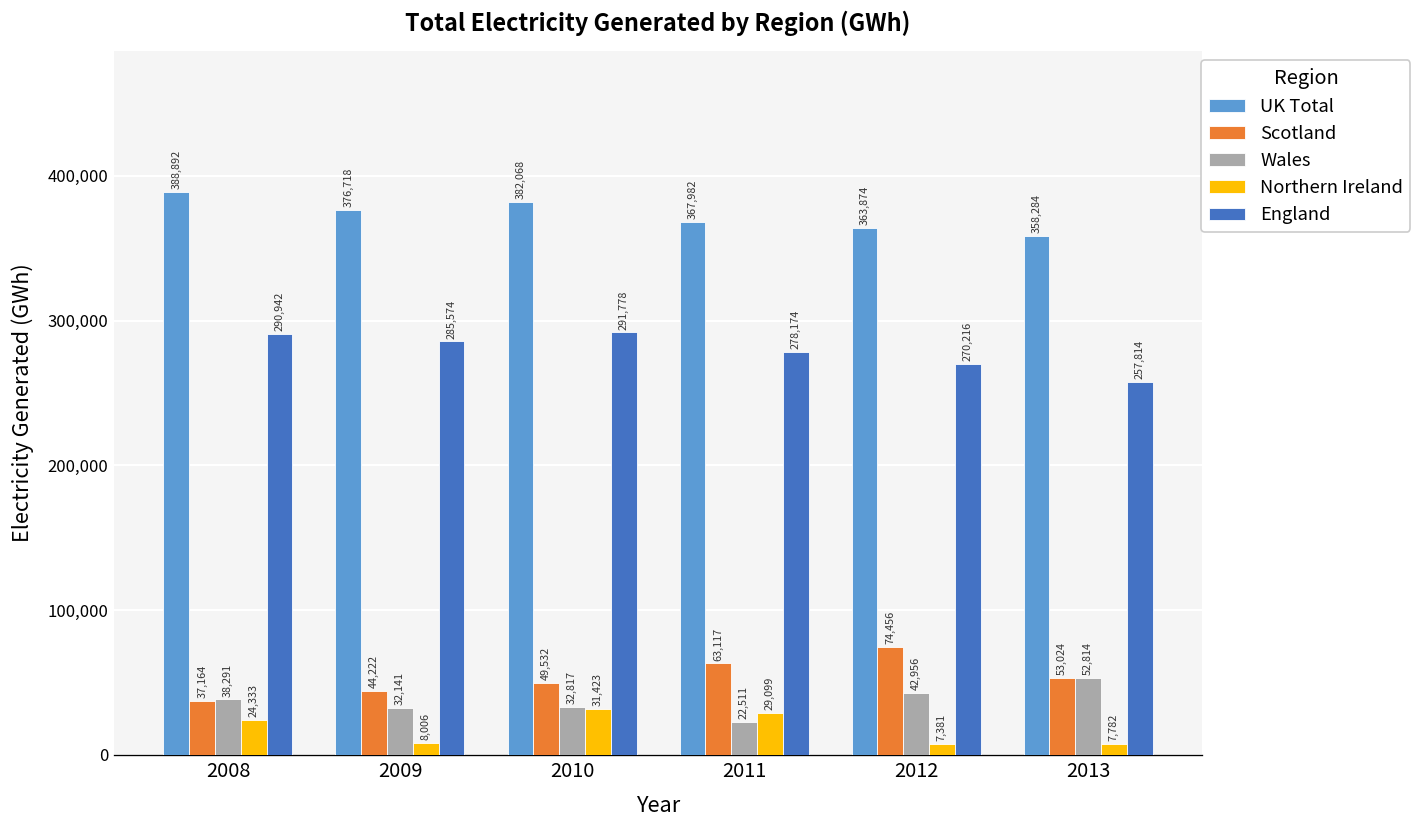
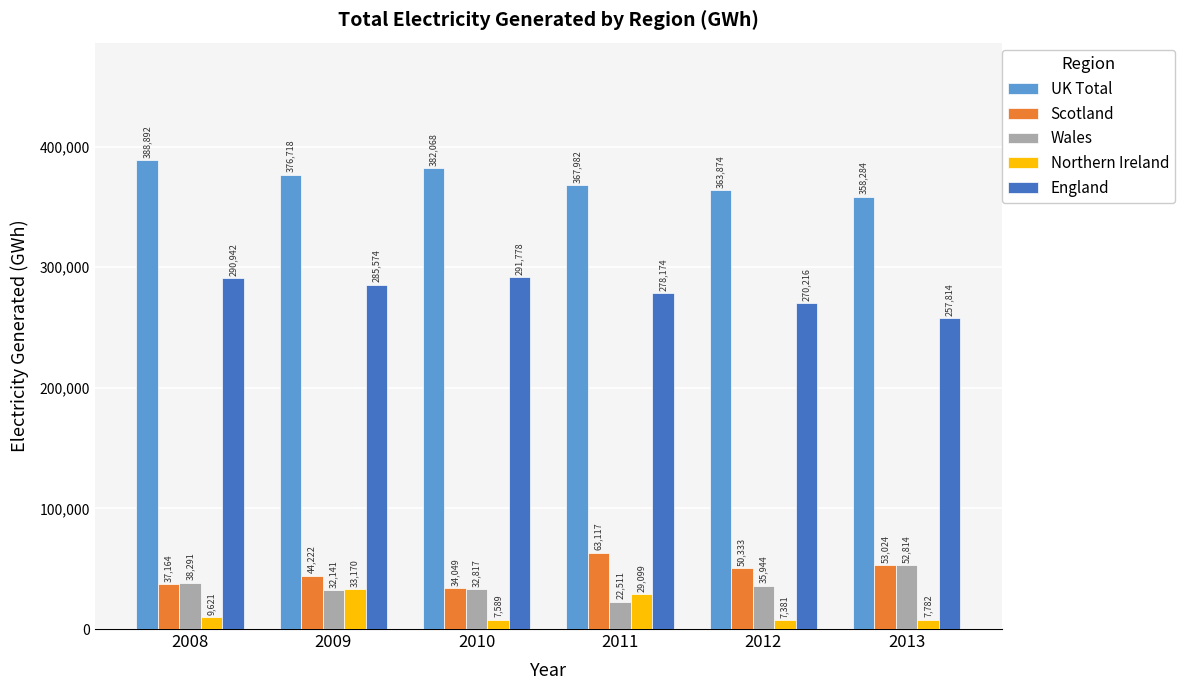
  {
    "Scotland": {
      "2008": "37,164",
      "2009": "44,222",
-     "2010": "49,532",
+     "2010": "34,049",
      "2011": "63,117",
-     "2012": "74,456",
+     "2012": "50,333",
      "2013": "53,024"
    },
    "Wales": {
      "2008": "38,291",
      "2009": "32,141",
      "2010": "32,817",
      "2011": "22,511",
-     "2012": "42,956",
+     "2012": "35,944",
      "2013": "52,814"
    },
    "Northern Ireland": {
-     "2008": "24,333",
-     "2009": "8,006",
-     "2010": "31,423",
+     "2008": "9,621",
+     "2009": "33,170",
+     "2010": "7,589",
      "2011": "29,099",
      "2012": "7,381",
      "2013": "7,782"
    }
  }
